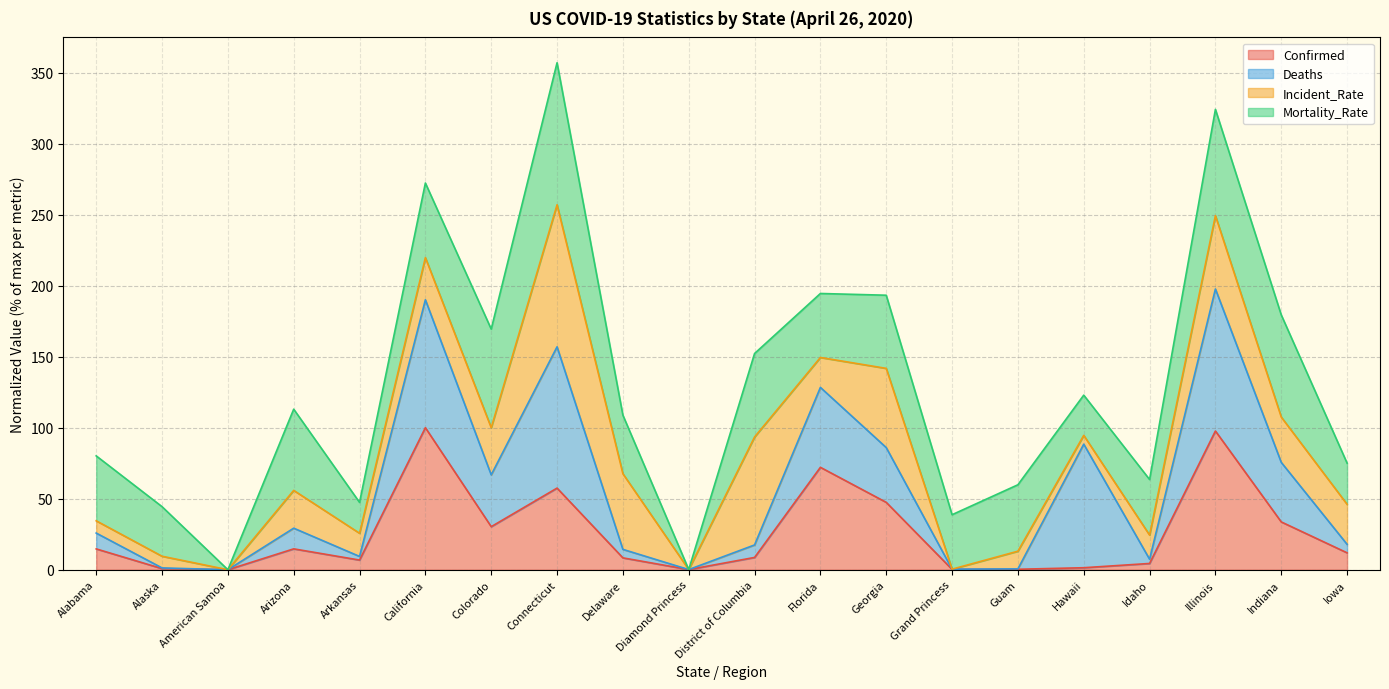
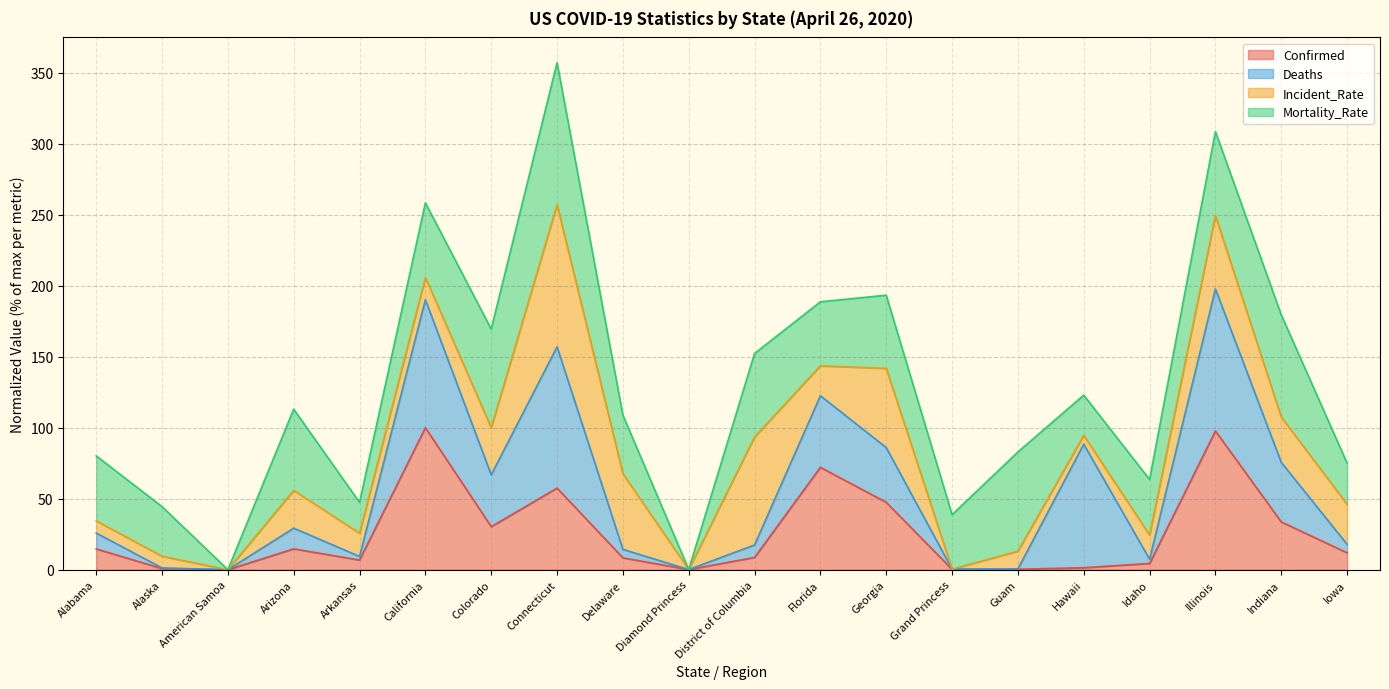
  {
    "Confirmed": {
      "Alabama": 15,
      "Arizona": 15,
      "Arkansas": 7,
      "California": 100,
      "Colorado": 30,
      "Connecticut": 57,
      "Delaware": 8,
      "District of Columbia": 9,
      "Florida": 72,
      "Georgia": 47,
      "Hawaii": 1,
      "Idaho": 4,
      "Illinois": 98,
      "Indiana": 34,
      "Iowa": 12
    },
    "Deaths": {
      "Alabama": 11,
      "Arizona": 15,
      "Arkansas": 3,
      "California": 90,
      "Colorado": 36,
      "Connecticut": 99,
      "Delaware": 6,
      "District of Columbia": 9,
-     "Florida": 56,
+     "Florida": 50,
      "Georgia": 39,
      "Hawaii": 87,
      "Idaho": 3,
      "Illinois": 100,
      "Indiana": 42,
      "Iowa": 6
    },
    "Incident_Rate": {
      "Alabama": 9,
      "Alaska": 8,
      "Arizona": 27,
      "Arkansas": 16,
-     "California": 30,
+     "California": 16,
      "Colorado": 33,
      "Connecticut": 100,
      "Delaware": 53,
      "District of Columbia": 76,
      "Florida": 21,
      "Georgia": 56,
      "Guam": 12,
      "Hawaii": 6,
      "Idaho": 17,
      "Illinois": 52,
      "Indiana": 32,
      "Iowa": 28
    },
    "Mortality_Rate": {
      "Alabama": 46,
      "Alaska": 35,
      "Arizona": 57,
      "Arkansas": 22,
      "California": 53,
      "Colorado": 69,
      "Connecticut": 100,
      "Delaware": 41,
      "District of Columbia": 59,
      "Florida": 45,
      "Georgia": 52,
      "Grand Princess": 38,
-     "Guam": 47,
+     "Guam": 70,
      "Hawaii": 28,
      "Idaho": 39,
-     "Illinois": 75,
+     "Illinois": 59,
      "Indiana": 72,
      "Iowa": 29
    }
  }
